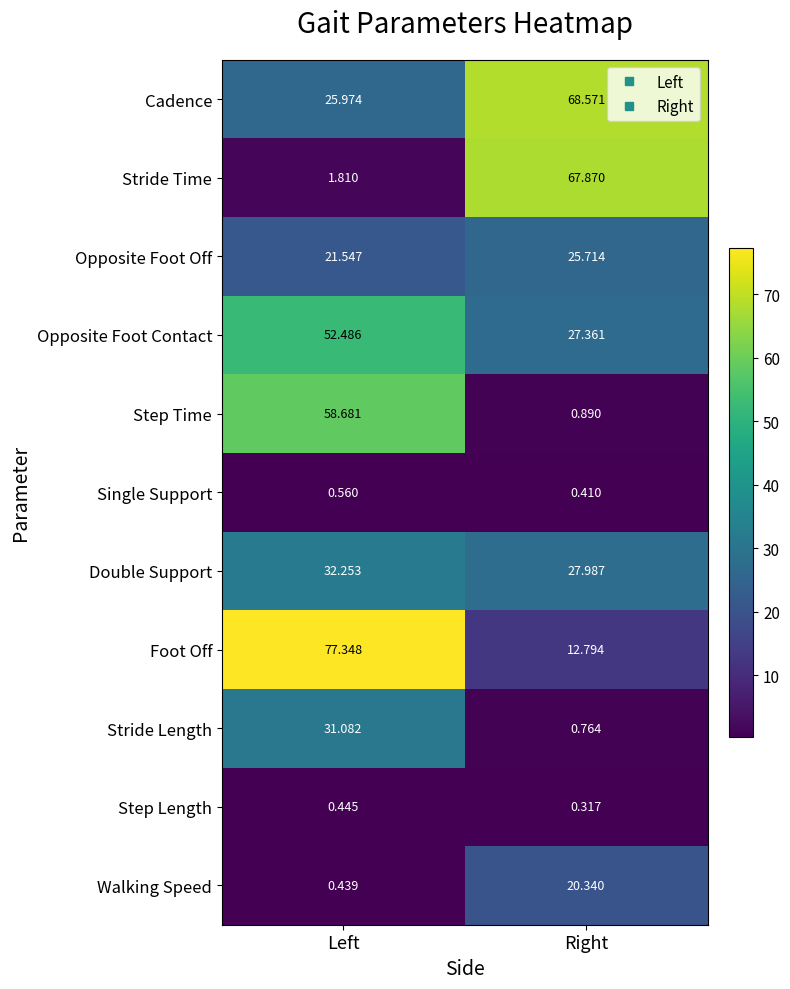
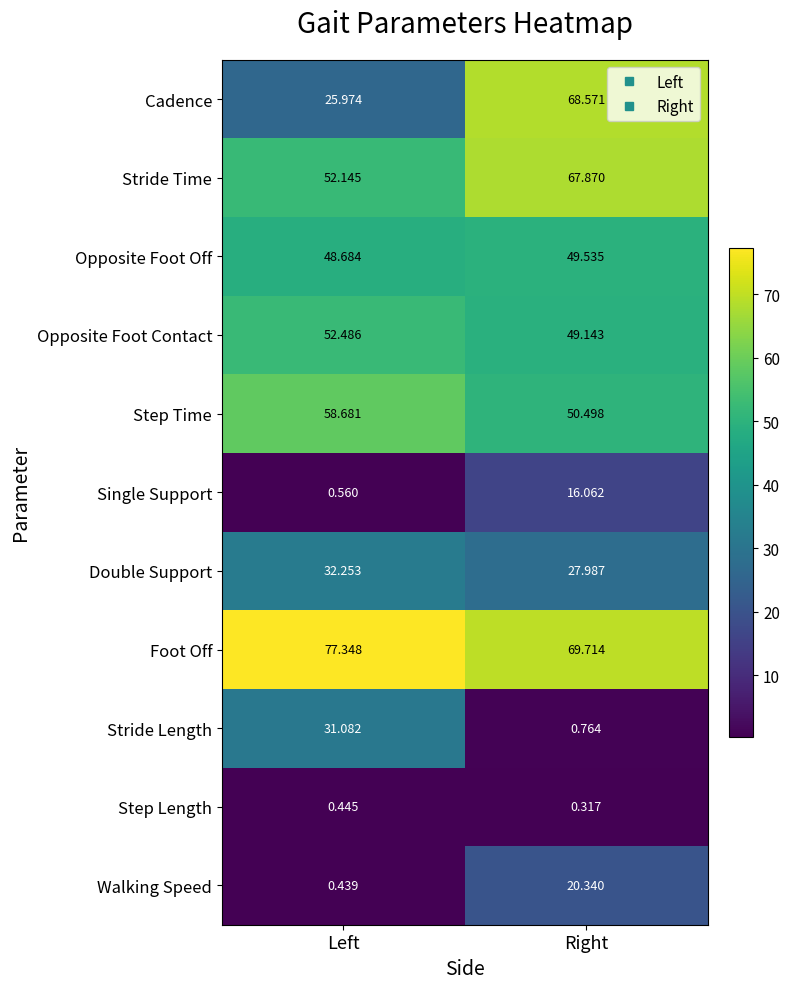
  {
    "Cadence": {
      "Left": 25.974,
      "Right": 68.571
    },
    "Stride Time": {
-     "Left": 1.810,
+     "Left": 52.145,
      "Right": 67.870
    },
    "Opposite Foot Off": {
-     "Left": 21.547,
-     "Right": 25.714
+     "Left": 48.684,
+     "Right": 49.535
    },
    "Opposite Foot Contact": {
      "Left": 52.486,
-     "Right": 27.361
+     "Right": 49.143
    },
    "Step Time": {
      "Left": 58.681,
-     "Right": 0.890
+     "Right": 50.498
    },
    "Single Support": {
      "Left": 0.560,
-     "Right": 0.410
+     "Right": 16.062
    },
    "Double Support": {
      "Left": 32.253,
      "Right": 27.987
    },
    "Foot Off": {
      "Left": 77.348,
-     "Right": 12.794
+     "Right": 69.714
    },
    "Stride Length": {
      "Left": 31.082,
      "Right": 0.764
    },
    "Step Length": {
      "Left": 0.445,
      "Right": 0.317
    },
    "Walking Speed": {
      "Left": 0.439,
      "Right": 20.340
    }
  }
